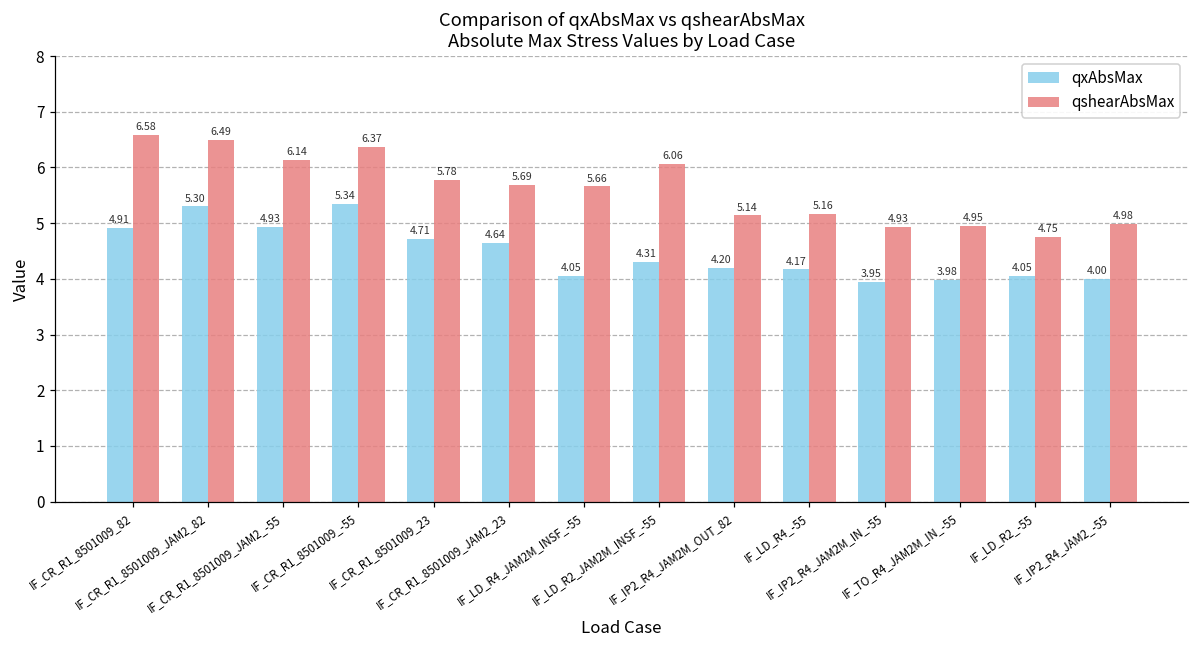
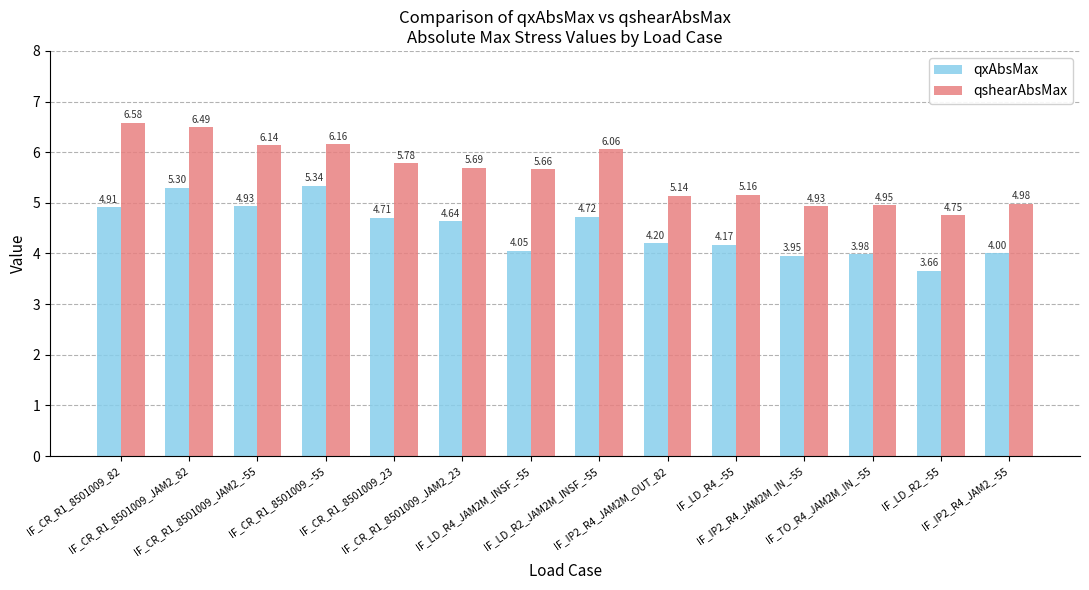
  {
    "qxAbsMax": {
      "IF_CR_R1_8501009_82": 4.91,
      "IF_CR_R1_8501009_JAM2_82": 5.30,
      "IF_CR_R1_8501009_JAM2_-55": 4.93,
      "IF_CR_R1_8501009_-55": 5.34,
      "IF_CR_R1_8501009_23": 4.71,
      "IF_CR_R1_8501009_JAM2_23": 4.64,
      "IF_LD_R4_JAM2M_INSF_-55": 4.05,
-     "IF_LD_R2_JAM2M_INSF_-55": 4.31,
+     "IF_LD_R2_JAM2M_INSF_-55": 4.72,
      "IF_IP2_R4_JAM2M_OUT_82": 4.20,
      "IF_LD_R4_-55": 4.17,
      "IF_IP2_R4_JAM2M_IN_-55": 3.95,
      "IF_TO_R4_JAM2M_IN_-55": 3.98,
-     "IF_LD_R2_-55": 4.05,
+     "IF_LD_R2_-55": 3.66,
      "IF_IP2_R4_JAM2_-55": 4.00
    },
    "qshearAbsMax": {
      "IF_CR_R1_8501009_82": 6.58,
      "IF_CR_R1_8501009_JAM2_82": 6.49,
      "IF_CR_R1_8501009_JAM2_-55": 6.14,
-     "IF_CR_R1_8501009_-55": 6.37,
+     "IF_CR_R1_8501009_-55": 6.16,
      "IF_CR_R1_8501009_23": 5.78,
      "IF_CR_R1_8501009_JAM2_23": 5.69,
      "IF_LD_R4_JAM2M_INSF_-55": 5.66,
      "IF_LD_R2_JAM2M_INSF_-55": 6.06,
      "IF_IP2_R4_JAM2M_OUT_82": 5.14,
      "IF_LD_R4_-55": 5.16,
      "IF_IP2_R4_JAM2M_IN_-55": 4.93,
      "IF_TO_R4_JAM2M_IN_-55": 4.95,
      "IF_LD_R2_-55": 4.75,
      "IF_IP2_R4_JAM2_-55": 4.98
    }
  }
